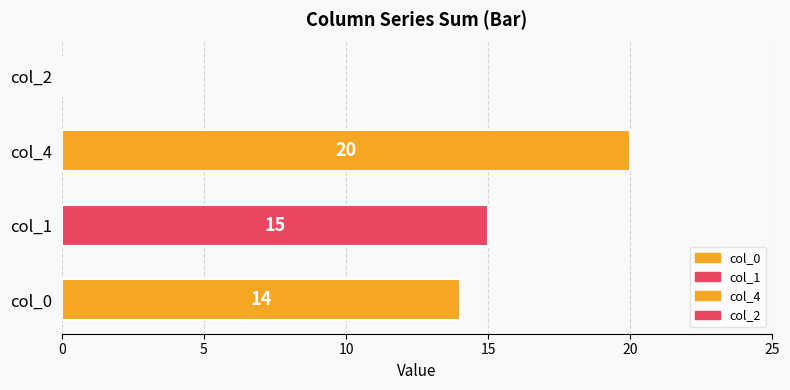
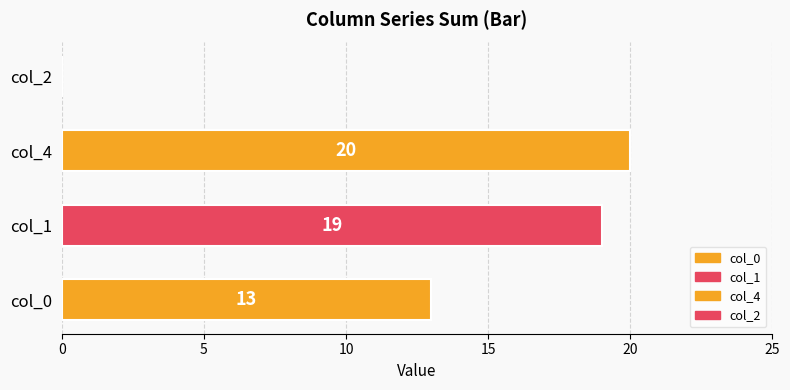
  {
    "col_4": 20,
-   "col_1": 15,
-   "col_0": 14
+   "col_1": 19,
+   "col_0": 13
  }
